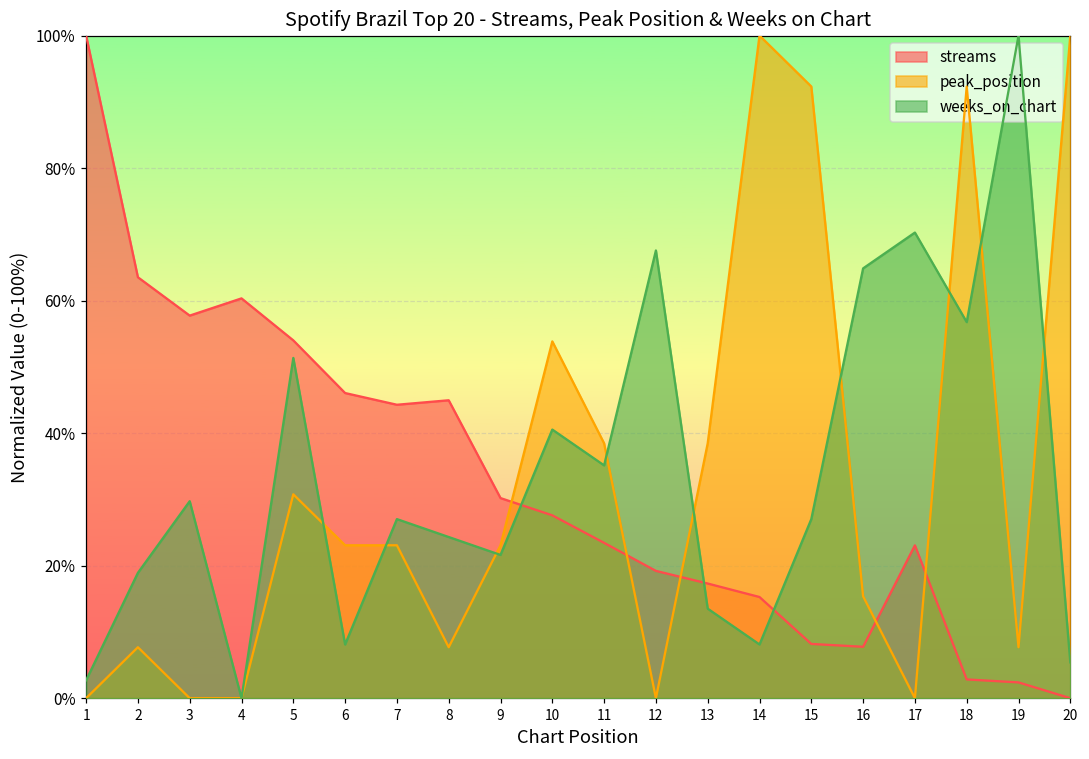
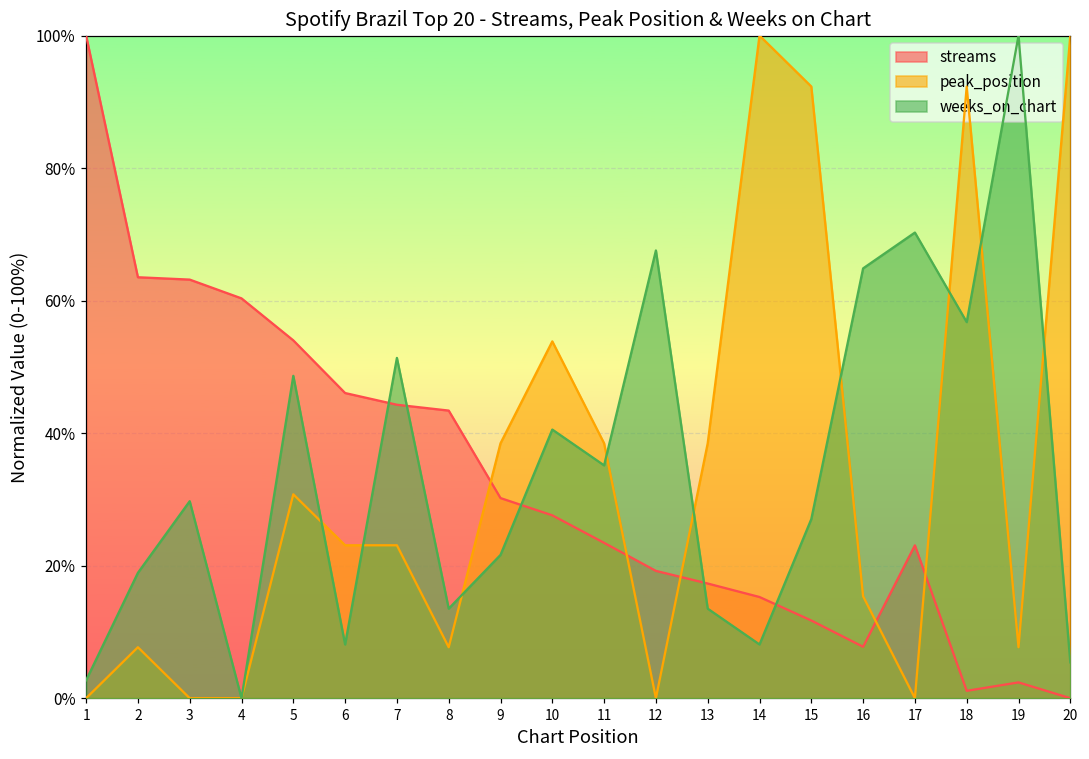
  {
    "streams": {
      "1": "100%",
      "2": "64%",
-     "3": "58%",
+     "3": "63%",
      "4": "60%",
      "5": "54%",
      "6": "46%",
      "7": "44%",
-     "8": "45%",
+     "8": "43%",
      "9": "30%",
      "10": "28%",
      "11": "23%",
      "12": "19%",
      "13": "17%",
      "14": "15%",
-     "15": "8%",
+     "15": "12%",
      "16": "8%",
      "17": "23%",
-     "18": "3%",
+     "18": "1%",
      "19": "2%",
      "20": "0%"
    },
    "peak_position": {
      "1": "0%",
      "2": "8%",
      "3": "0%",
      "5": "31%",
      "6": "23%",
      "7": "23%",
      "8": "8%",
-     "9": "23%",
+     "9": "38%",
      "10": "54%",
      "11": "38%",
      "12": "0%",
      "13": "38%",
      "14": "100%",
      "15": "92%",
      "16": "15%",
      "17": "0%",
      "19": "8%",
      "20": "100%"
    },
    "weeks_on_chart": {
      "1": "3%",
      "2": "19%",
      "3": "30%",
-     "5": "51%",
+     "5": "49%",
      "6": "8%",
-     "7": "27%",
-     "8": "24%",
+     "7": "51%",
+     "8": "14%",
      "9": "22%",
      "10": "41%",
      "11": "35%",
      "12": "68%",
      "13": "14%",
      "14": "8%",
      "15": "27%",
      "16": "65%",
      "17": "70%",
      "18": "57%",
      "19": "100%",
      "20": "5%"
    }
  }
